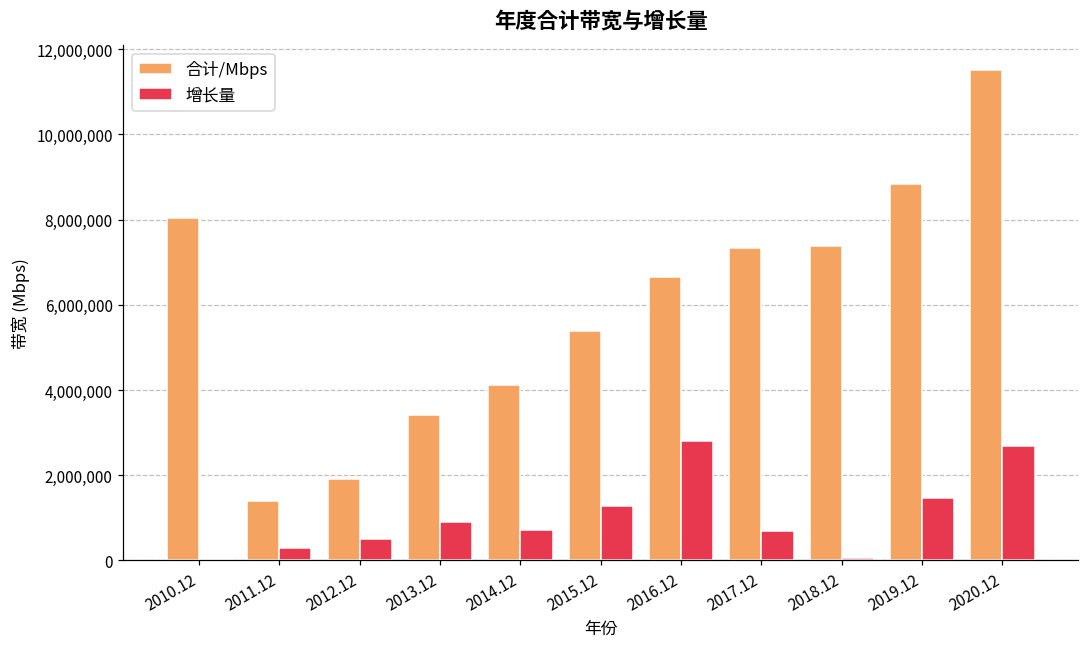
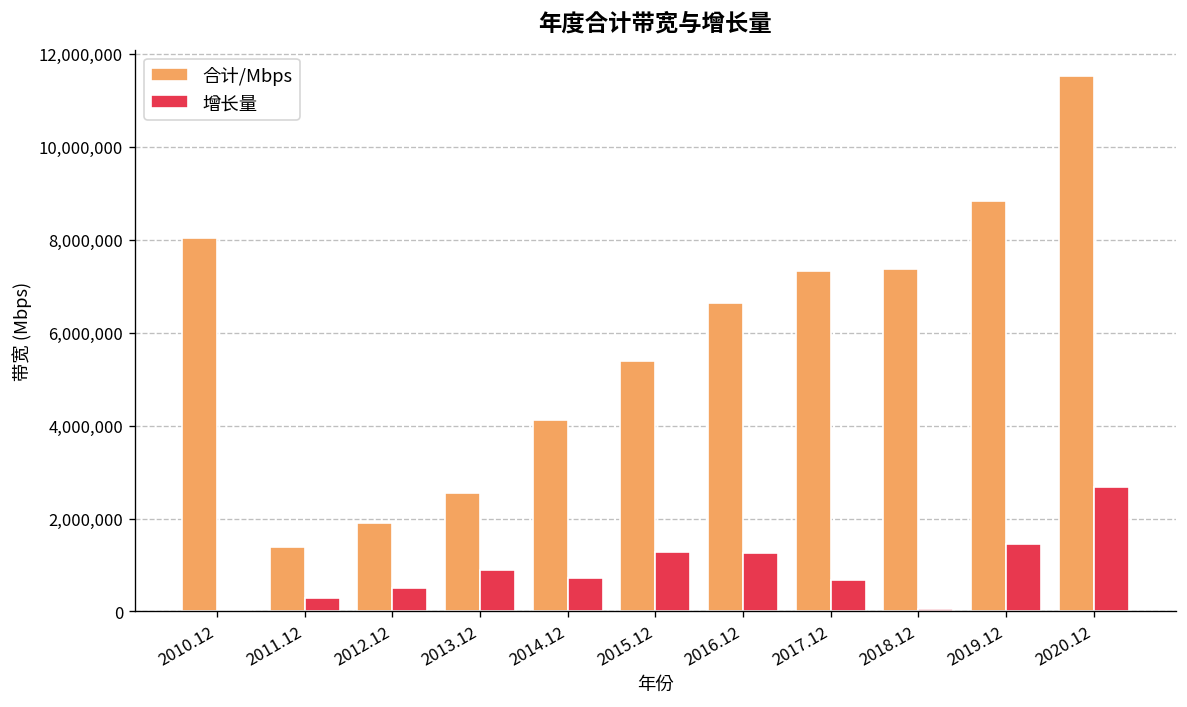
  {
    "合计/Mbps": {
      "2010.12": "8,000,000",
      "2011.12": "1,400,000",
      "2012.12": "1,900,000",
-     "2013.12": "3,400,000",
+     "2013.12": "2,500,000",
      "2014.12": "4,100,000",
      "2015.12": "5,400,000",
      "2016.12": "6,600,000",
      "2017.12": "7,300,000",
      "2018.12": "7,400,000",
      "2019.12": "8,800,000",
      "2020.12": "11,500,000"
    },
    "增长量": {
      "2010.12": "0",
      "2011.12": "300,000",
      "2012.12": "500,000",
      "2013.12": "900,000",
      "2014.12": "700,000",
      "2015.12": "1,300,000",
-     "2016.12": "2,800,000",
+     "2016.12": "1,200,000",
      "2017.12": "700,000",
      "2019.12": "1,500,000",
      "2020.12": "2,700,000"
    }
  }
